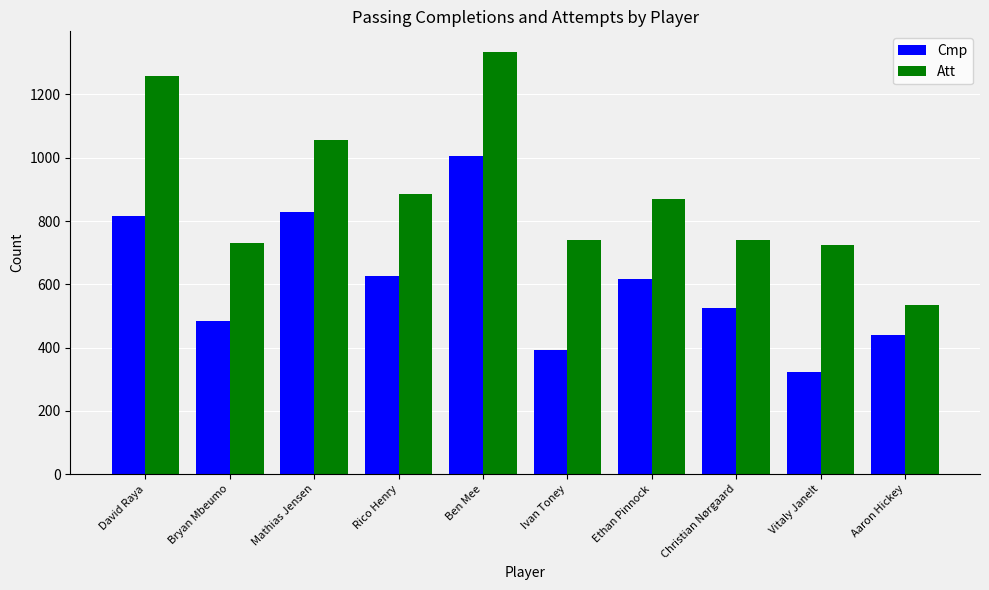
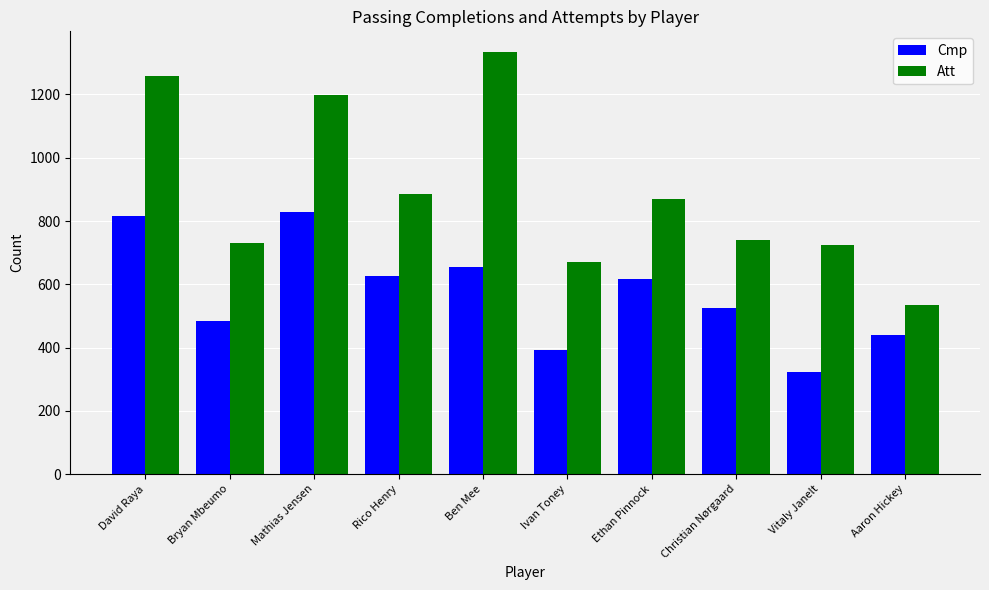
  {
    "Cmp": {
      "David Raya": 820,
      "Bryan Mbeumo": 490,
      "Mathias Jensen": 830,
      "Rico Henry": 630,
-     "Ben Mee": 1010,
+     "Ben Mee": 650,
      "Ivan Toney": 390,
      "Ethan Pinnock": 620,
      "Christian Nørgaard": 530,
      "Vitaly Janelt": 320,
      "Aaron Hickey": 440
    },
    "Att": {
      "David Raya": 1260,
      "Bryan Mbeumo": 730,
-     "Mathias Jensen": 1060,
+     "Mathias Jensen": 1200,
      "Rico Henry": 890,
      "Ben Mee": 1330,
-     "Ivan Toney": 740,
+     "Ivan Toney": 670,
      "Ethan Pinnock": 870,
      "Christian Nørgaard": 740,
      "Vitaly Janelt": 720,
      "Aaron Hickey": 530
    }
  }
